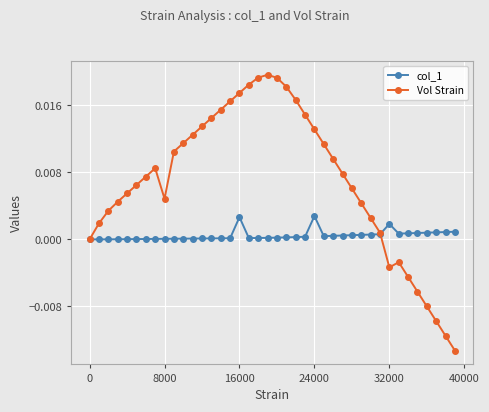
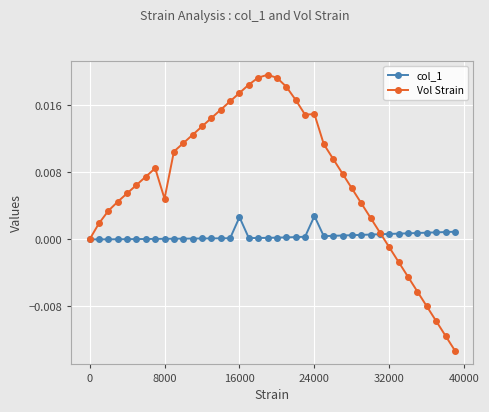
  {
    "col_1": {
      "8000": 0.000,
      "16000": 0.003,
      "24000": 0.003,
-     "32000": 0.002
+     "32000": 0.001
    },
    "Vol Strain": {
      "8000": 0.005,
      "16000": 0.017,
-     "24000": 0.013,
-     "32000": -0.003
+     "24000": 0.015,
+     "32000": -0.001
    }
  }
